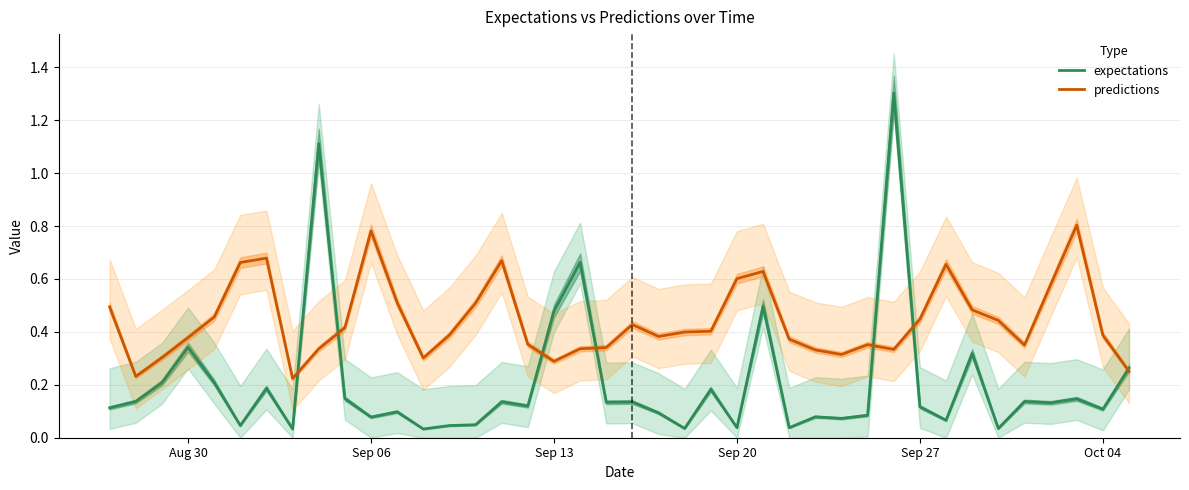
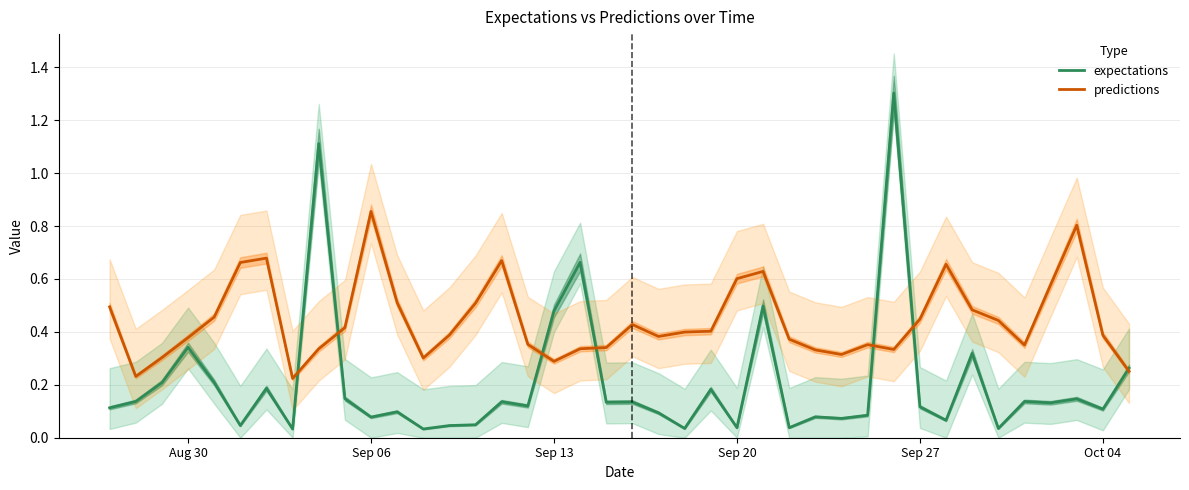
  {
    "predictions": {
      "Aug 30": 0.38,
-     "Sep 06": 0.78,
+     "Sep 06": 0.86,
      "Sep 20": 0.60,
      "Sep 27": 0.45,
      "Oct 04": 0.39
    }
  }
